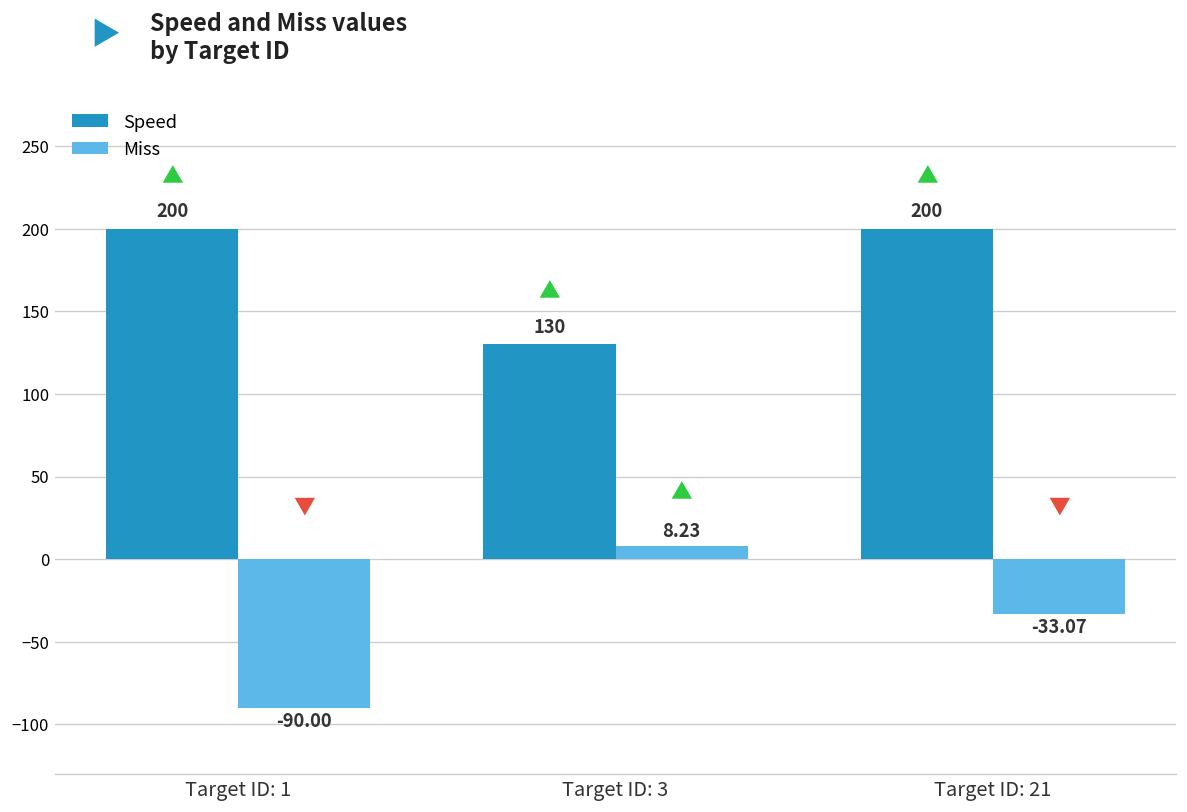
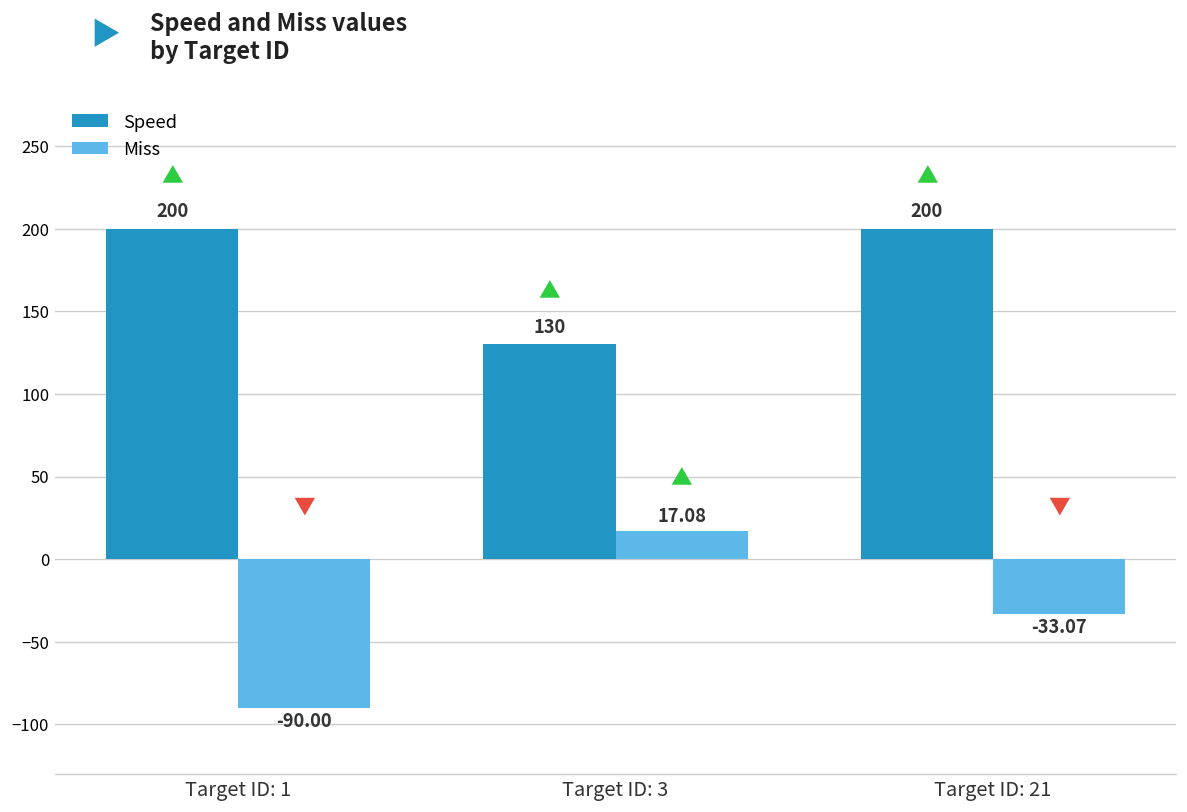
  {
    "Speed": {
      "Target ID: 1": 200,
      "Target ID: 3": 130,
      "Target ID: 21": 200
    },
    "Miss": {
      "Target ID: 1": -90.00,
-     "Target ID: 3": 8.23,
+     "Target ID: 3": 17.08,
      "Target ID: 21": -33.07
    }
  }
